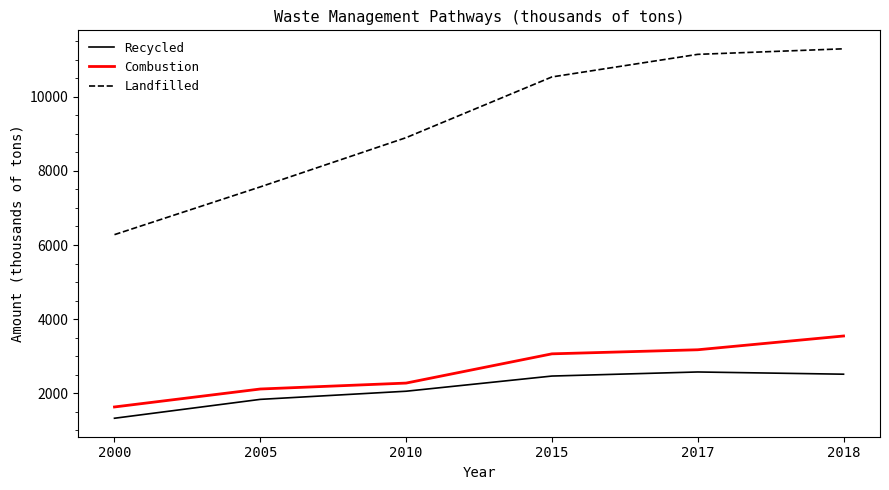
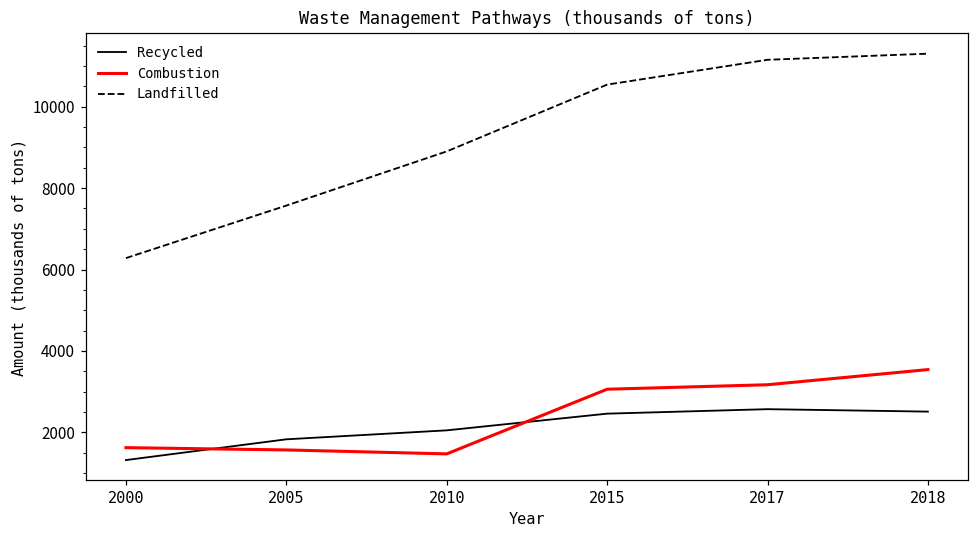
  {
    "Combustion": {
      "2000": 1600,
-     "2005": 2100,
-     "2010": 2300,
+     "2005": 1600,
+     "2010": 1500,
      "2015": 3100,
      "2017": 3200,
      "2018": 3500
    }
  }
